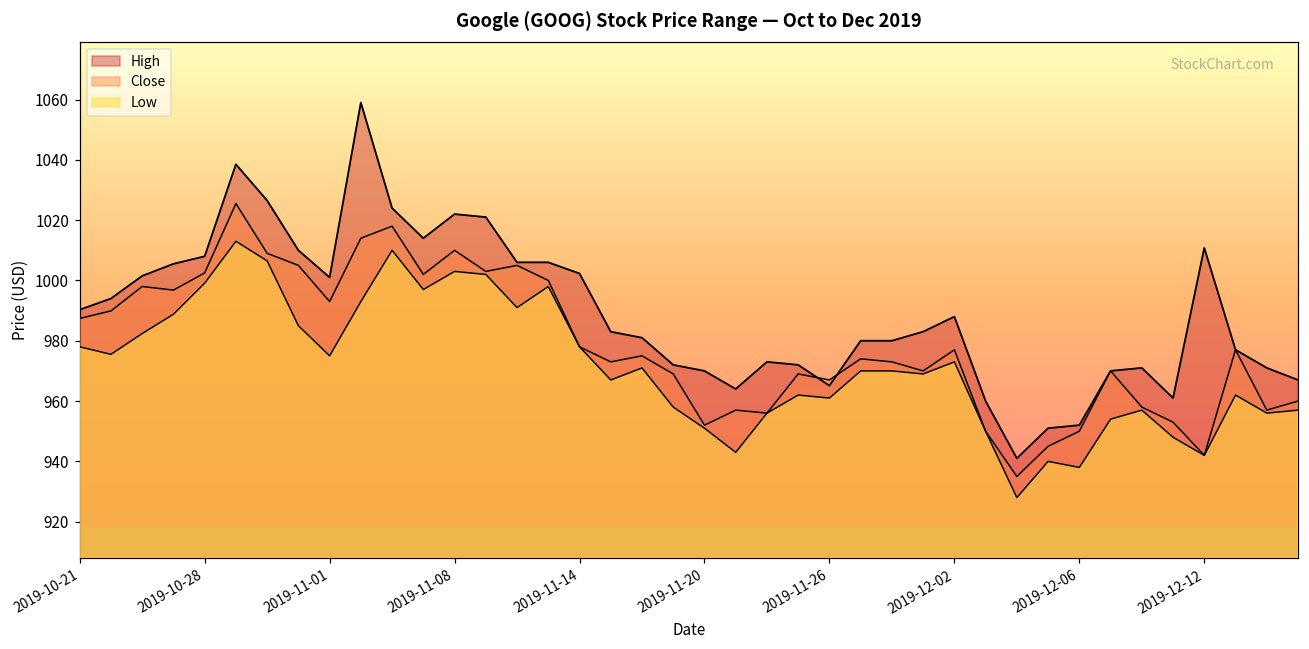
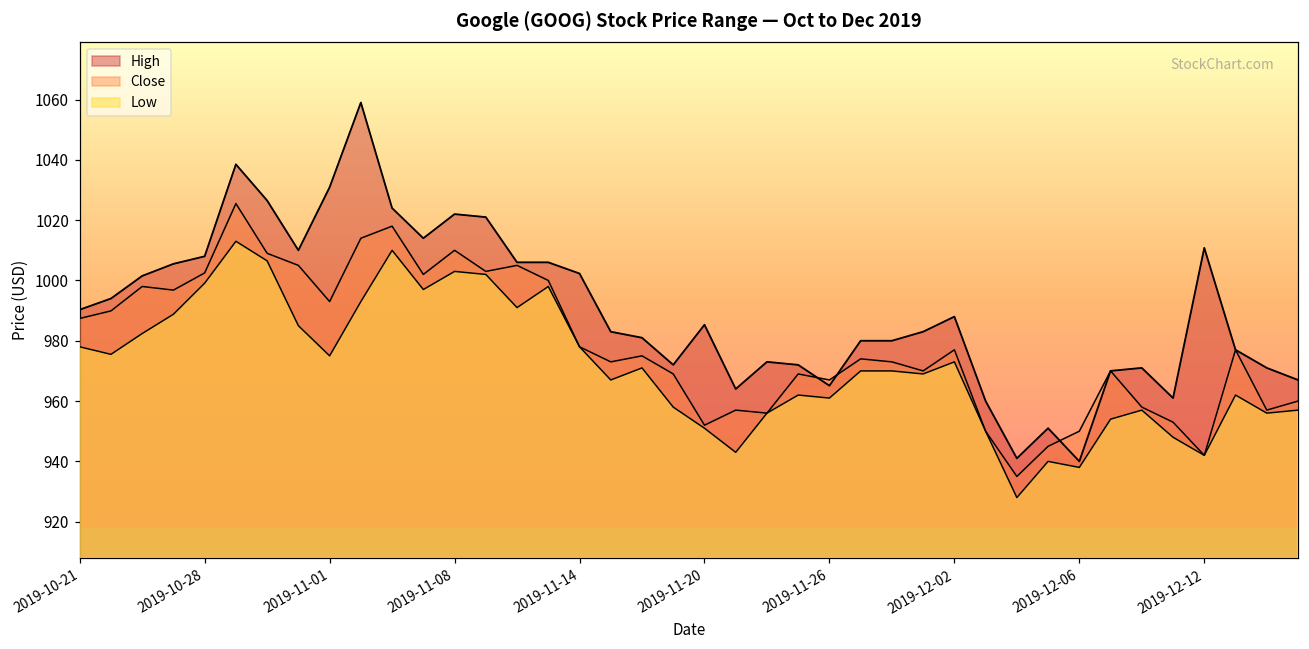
  {
    "High": {
      "2019-10-21": 990,
      "2019-10-28": 1008,
-     "2019-11-01": 1001,
+     "2019-11-01": 1031,
      "2019-11-08": 1022,
      "2019-11-14": 1002,
-     "2019-11-20": 970,
+     "2019-11-20": 985,
      "2019-11-26": 965,
      "2019-12-02": 988,
-     "2019-12-06": 952,
+     "2019-12-06": 940,
      "2019-12-12": 1011
    }
  }
